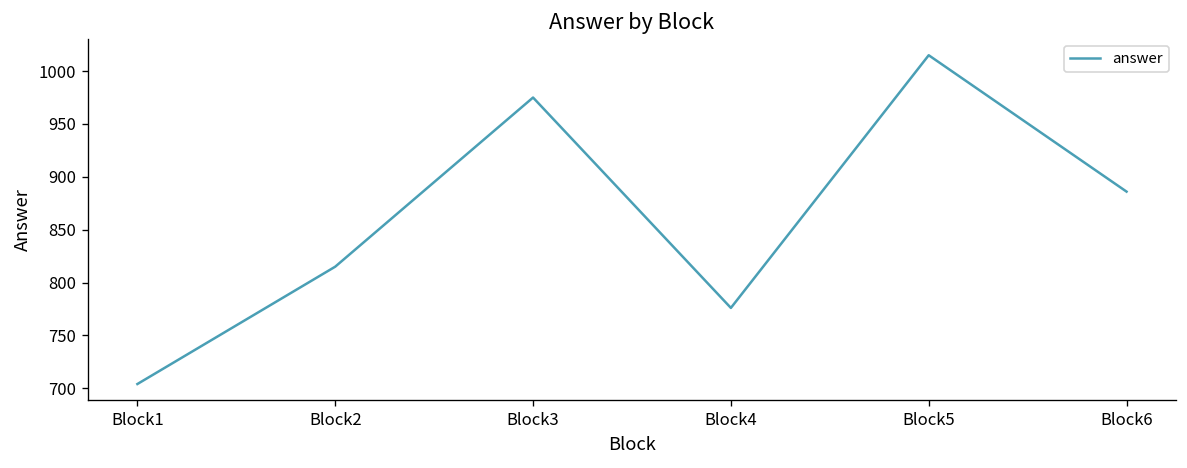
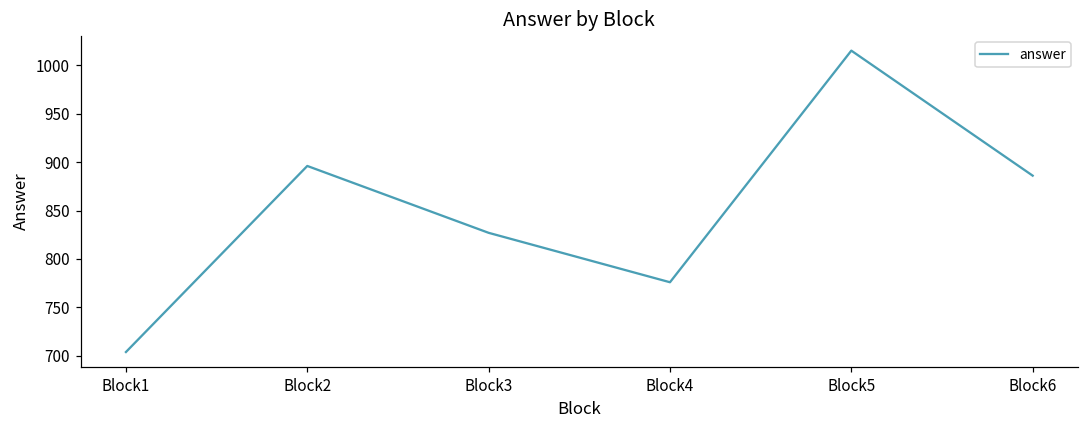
  {
    "Block1": 700,
-   "Block2": 820,
-   "Block3": 980,
+   "Block2": 900,
+   "Block3": 830,
    "Block4": 780,
    "Block5": 1020,
    "Block6": 890
  }
